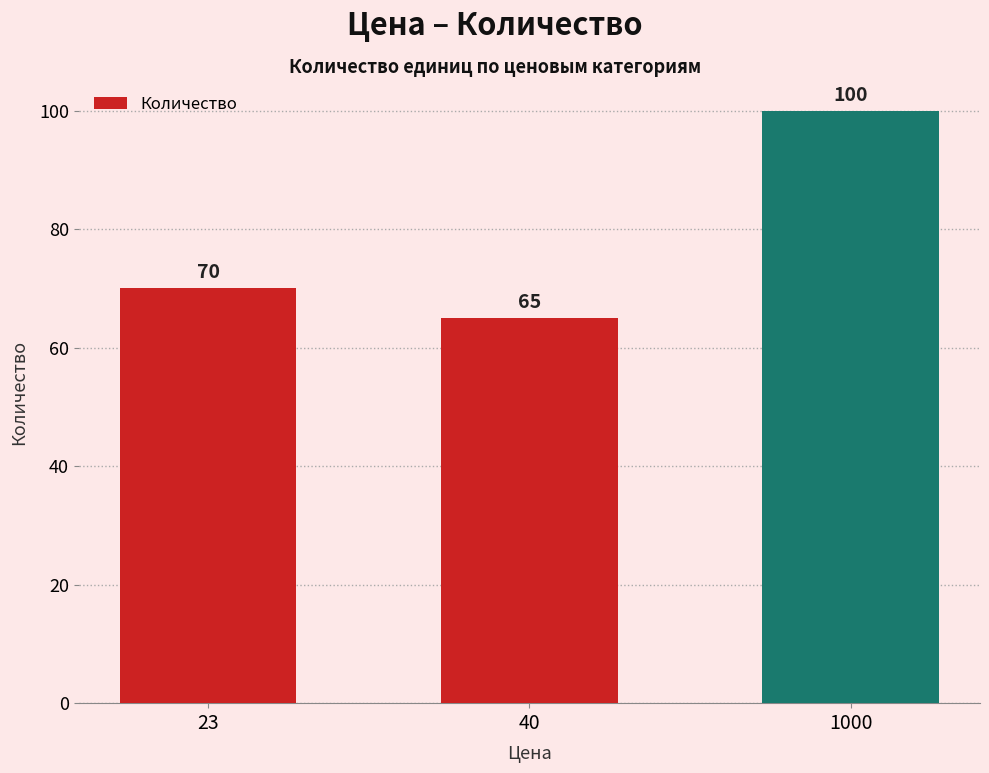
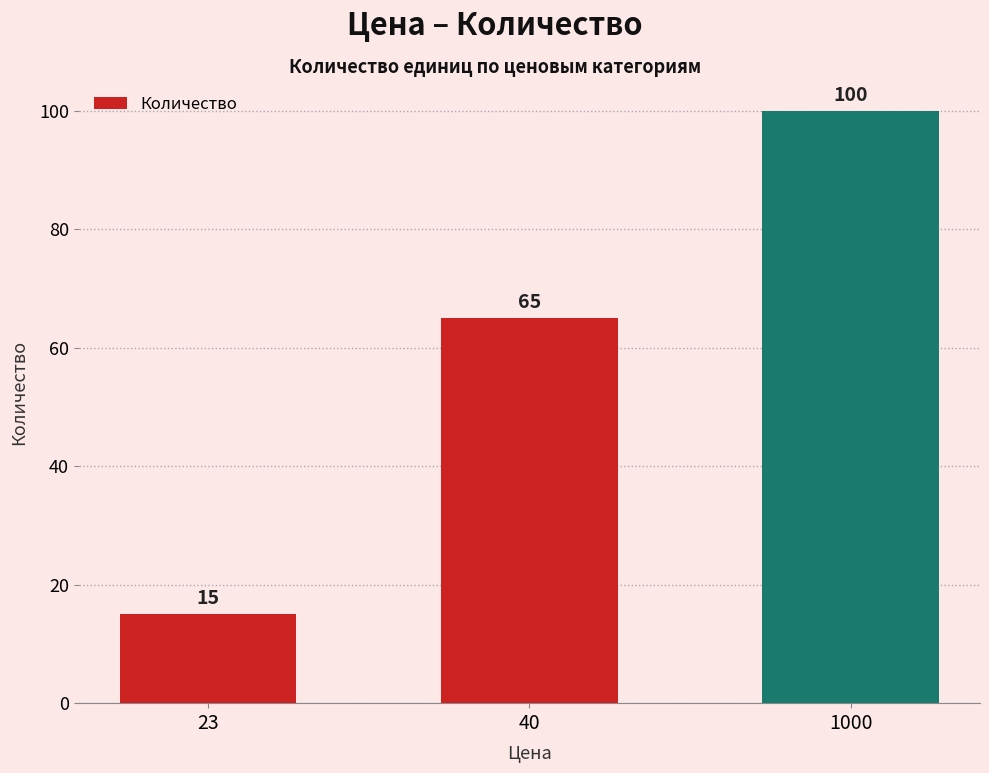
  {
-   "23": 70,
+   "23": 15,
    "40": 65,
    "1000": 100
  }
